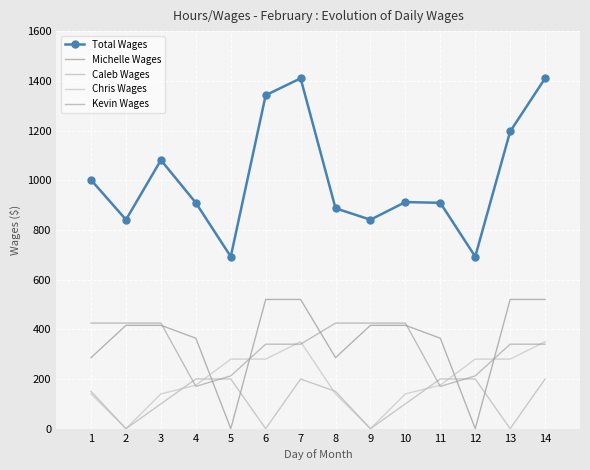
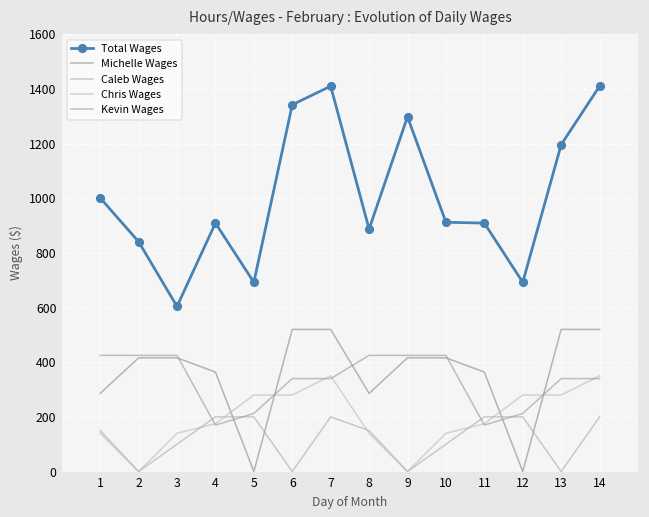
  {
    "Total Wages": {
      "1": 1000,
      "2": 840,
-     "3": 1080,
+     "3": 600,
      "4": 910,
      "5": 690,
      "6": 1340,
      "7": 1410,
      "8": 890,
-     "9": 840,
+     "9": 1300,
      "10": 910,
      "11": 910,
      "12": 690,
      "13": 1200,
      "14": 1410
    }
  }
